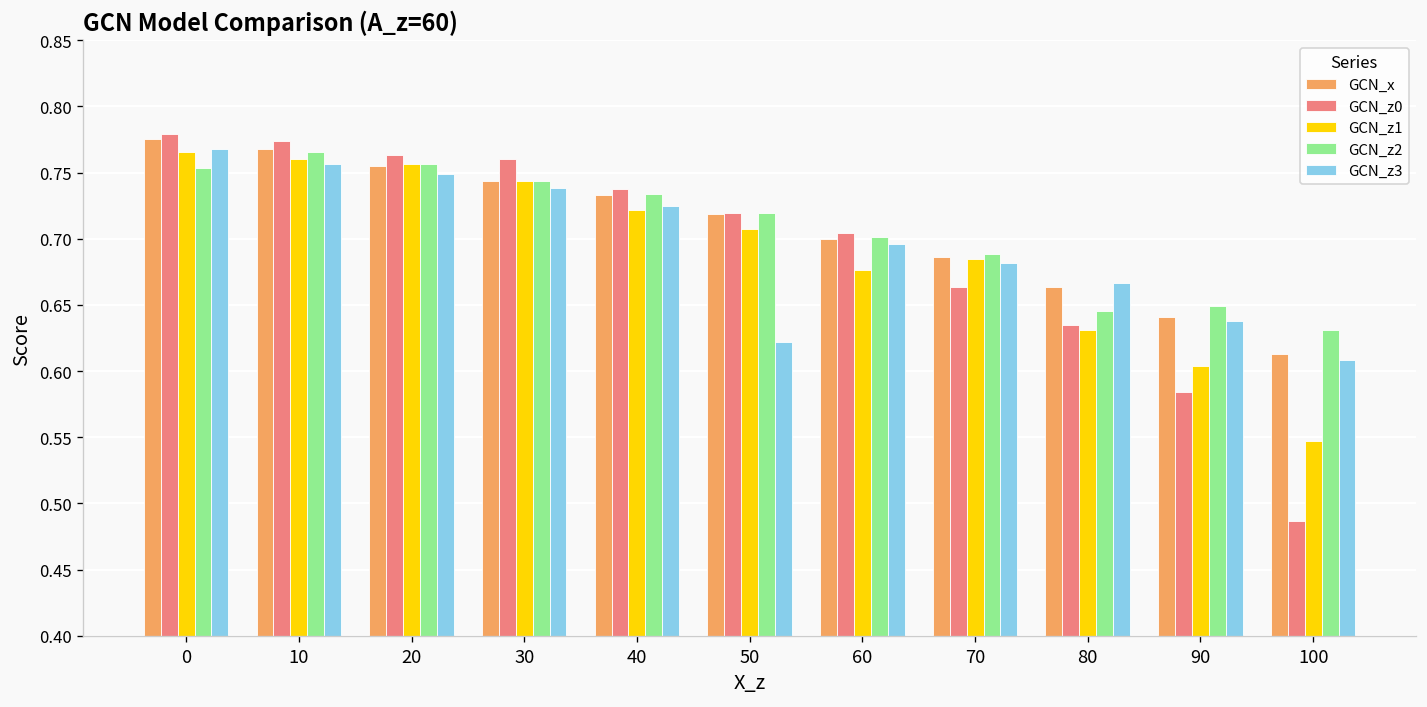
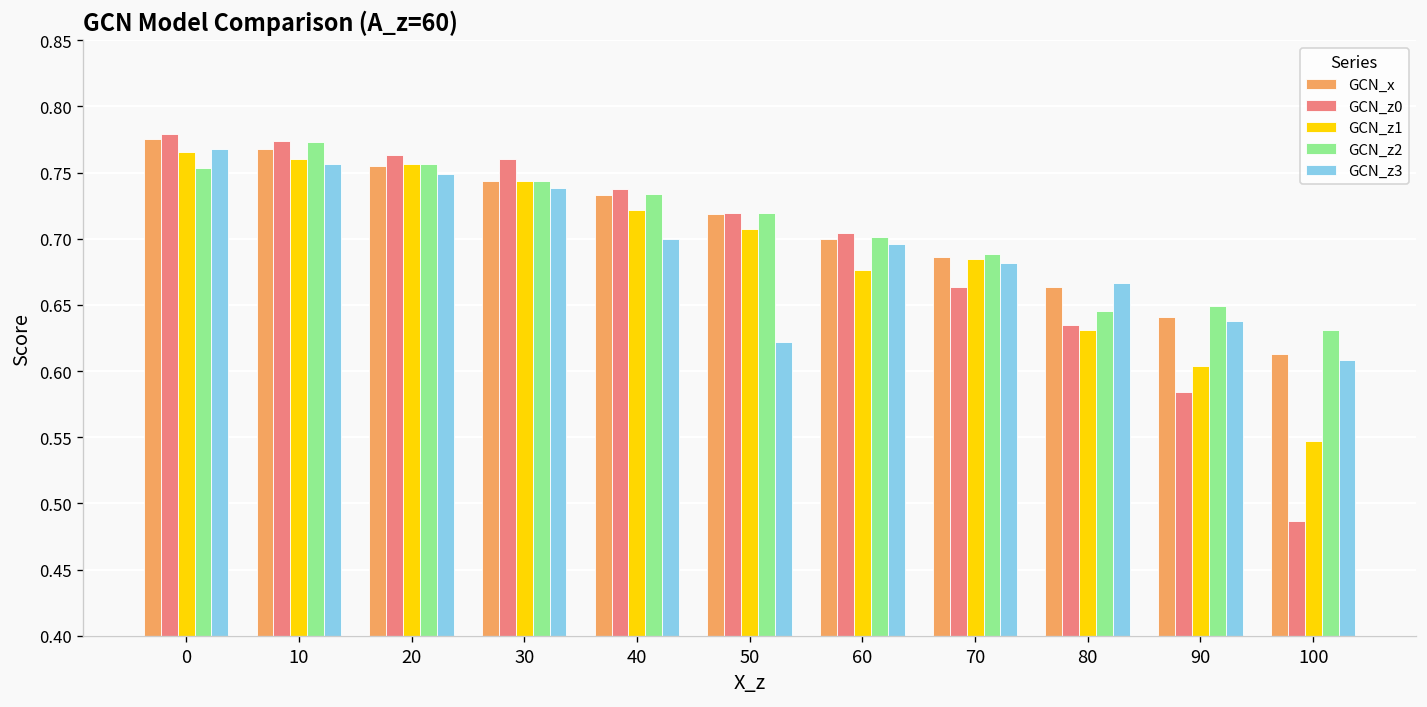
  {
    "GCN_z1": {
      "0": 0.765,
      "10": 0.760,
      "20": 0.757,
      "30": 0.743,
      "40": 0.722,
      "50": 0.707,
      "60": 0.676,
      "70": 0.684,
      "80": 0.631,
      "90": 0.604,
      "100": 0.547
    },
    "GCN_z2": {
      "0": 0.753,
-     "10": 0.765,
+     "10": 0.773,
      "20": 0.756,
      "30": 0.744,
      "40": 0.734,
      "50": 0.719,
      "60": 0.701,
      "70": 0.689,
      "80": 0.645,
      "90": 0.649,
      "100": 0.631
    },
    "GCN_z3": {
      "0": 0.768,
      "10": 0.756,
      "20": 0.749,
      "30": 0.738,
-     "40": 0.725,
+     "40": 0.700,
      "50": 0.622,
      "60": 0.696,
      "70": 0.681,
      "80": 0.667,
      "90": 0.638,
      "100": 0.608
    }
  }
